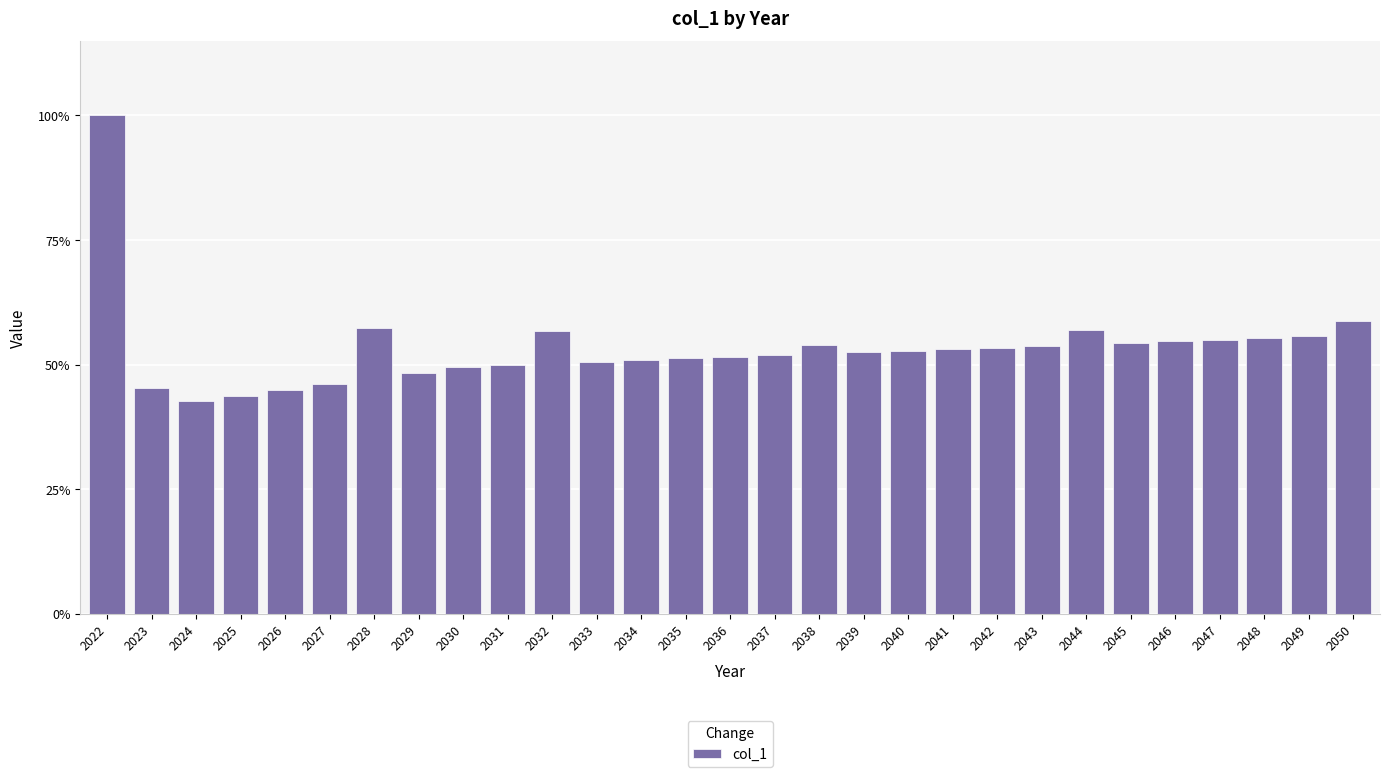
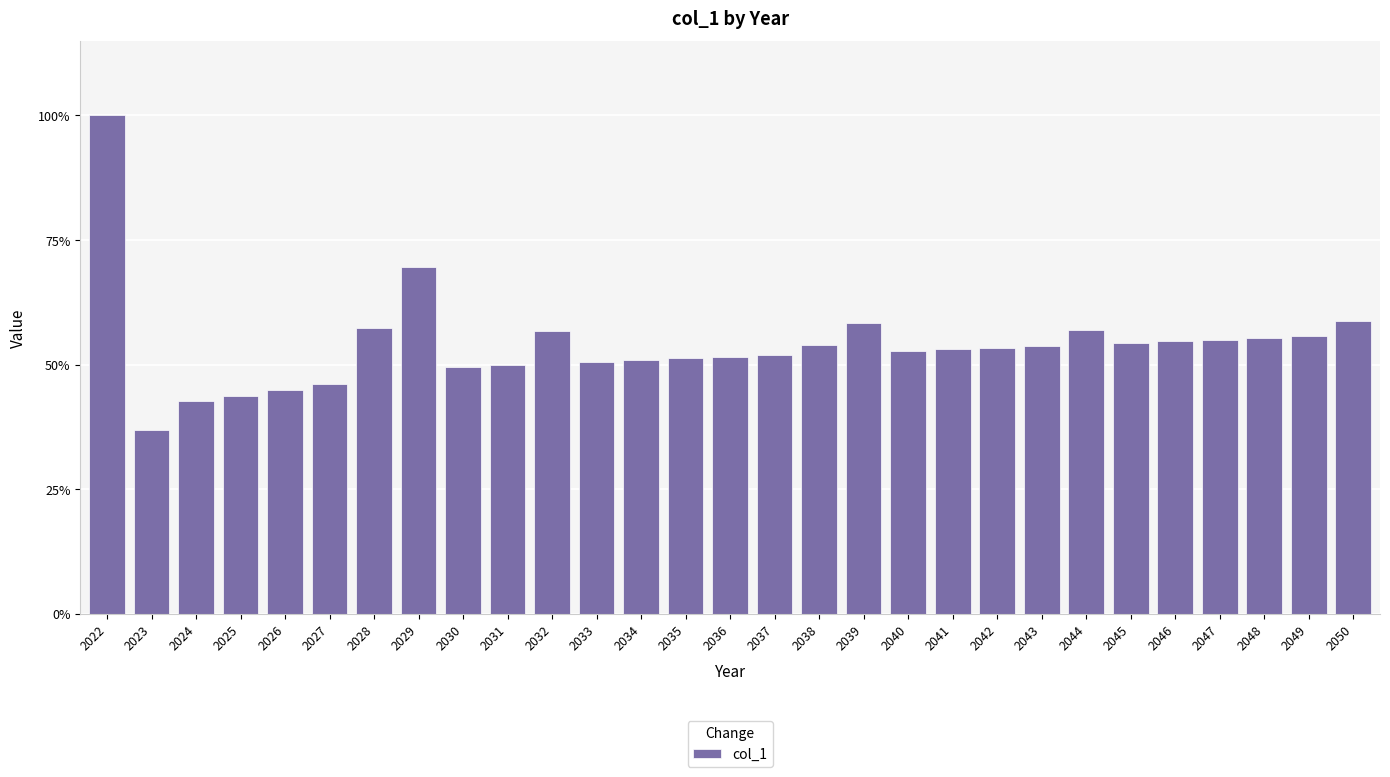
  {
    "2022": "100%",
-   "2023": "45%",
+   "2023": "37%",
    "2024": "43%",
    "2025": "44%",
    "2026": "45%",
    "2027": "46%",
    "2028": "57%",
-   "2029": "48%",
+   "2029": "70%",
    "2030": "50%",
    "2031": "50%",
    "2032": "57%",
    "2033": "51%",
    "2034": "51%",
    "2035": "51%",
    "2036": "52%",
    "2037": "52%",
    "2038": "54%",
-   "2039": "52%",
+   "2039": "58%",
    "2040": "53%",
    "2041": "53%",
    "2042": "53%",
    "2043": "54%",
    "2044": "57%",
    "2045": "54%",
    "2046": "55%",
    "2047": "55%",
    "2048": "55%",
    "2049": "56%",
    "2050": "59%"
  }
